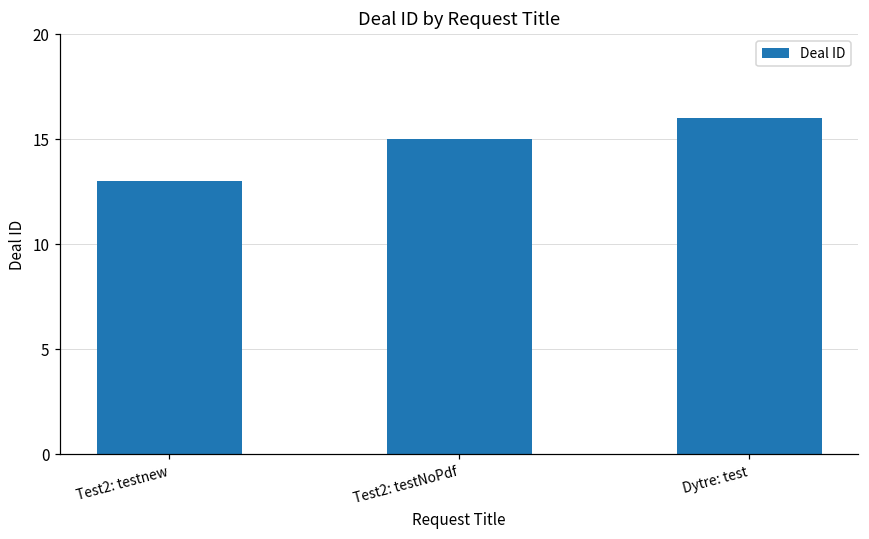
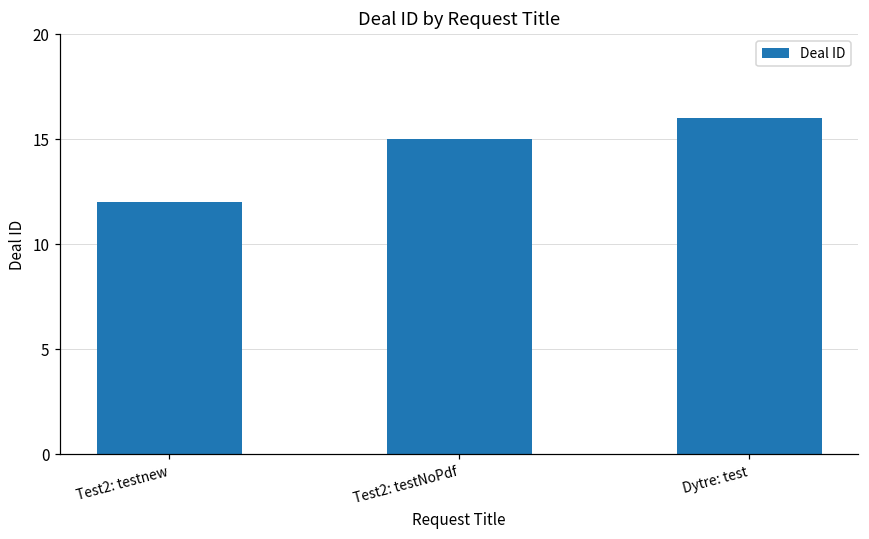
  {
-   "Test2: testnew": 13,
+   "Test2: testnew": 12,
    "Test2: testNoPdf": 15,
    "Dytre: test": 16
  }
